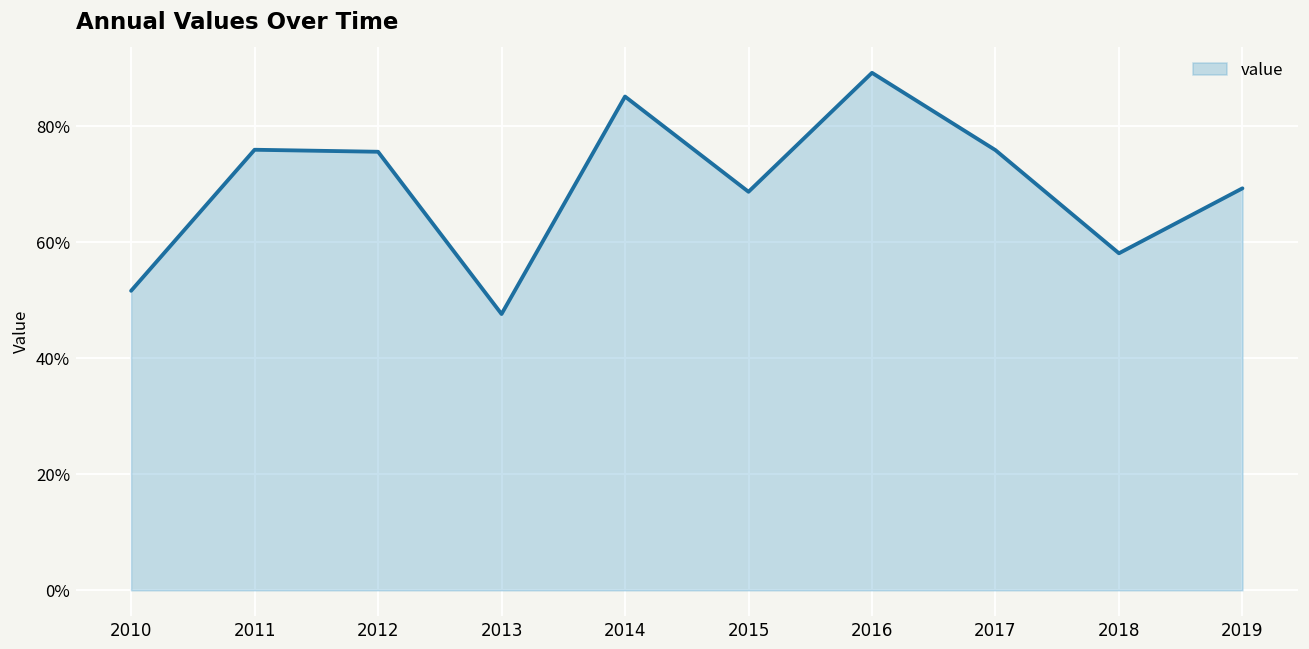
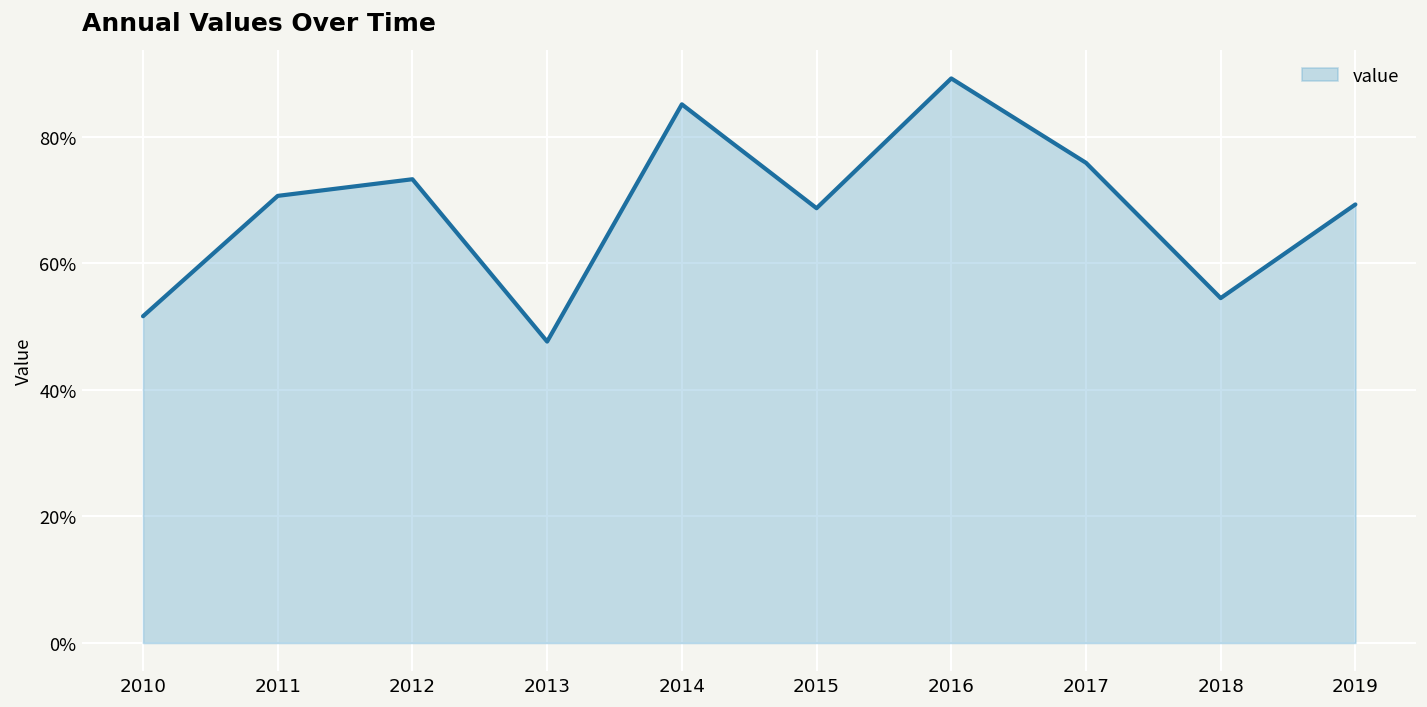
  {
    "2010": "52%",
-   "2011": "76%",
-   "2012": "76%",
+   "2011": "71%",
+   "2012": "73%",
    "2013": "48%",
    "2014": "85%",
    "2015": "69%",
    "2016": "89%",
    "2017": "76%",
-   "2018": "58%",
+   "2018": "54%",
    "2019": "69%"
  }
